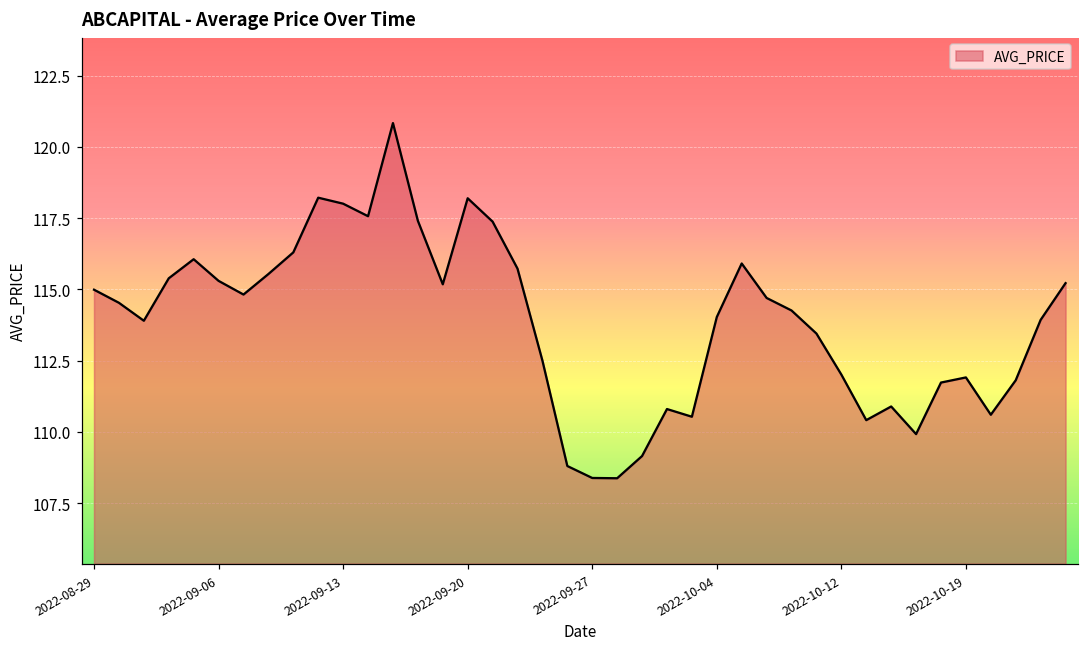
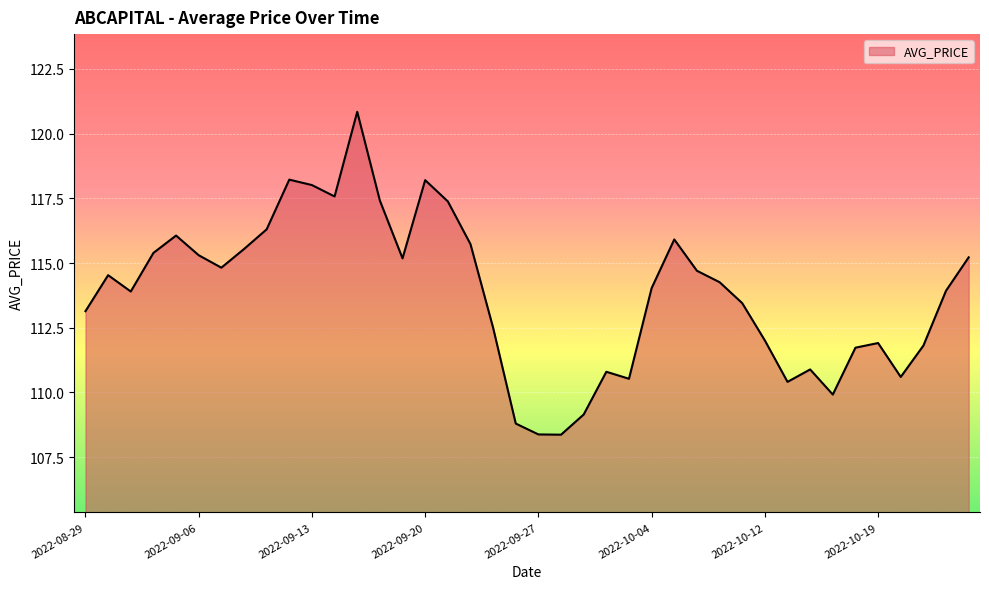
  {
-   "2022-08-29": 115.0,
+   "2022-08-29": 113.1,
    "2022-09-06": 115.3,
    "2022-09-13": 118.0,
    "2022-09-20": 118.2,
    "2022-09-27": 108.4,
    "2022-10-04": 114.0,
    "2022-10-12": 112.0,
    "2022-10-19": 111.9
  }
